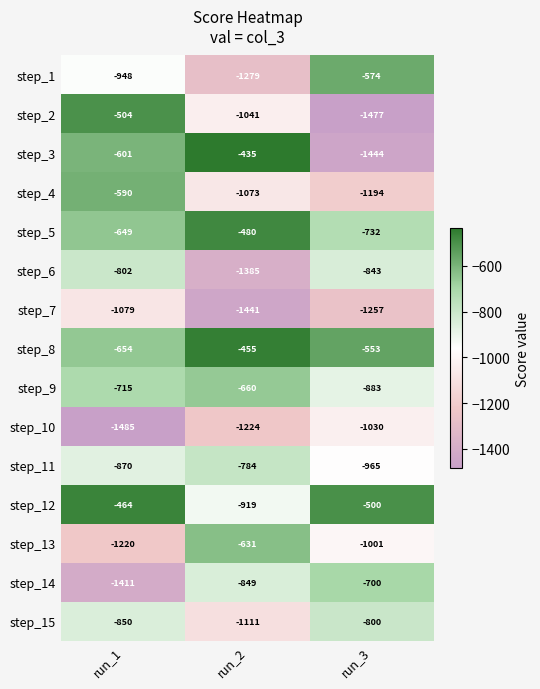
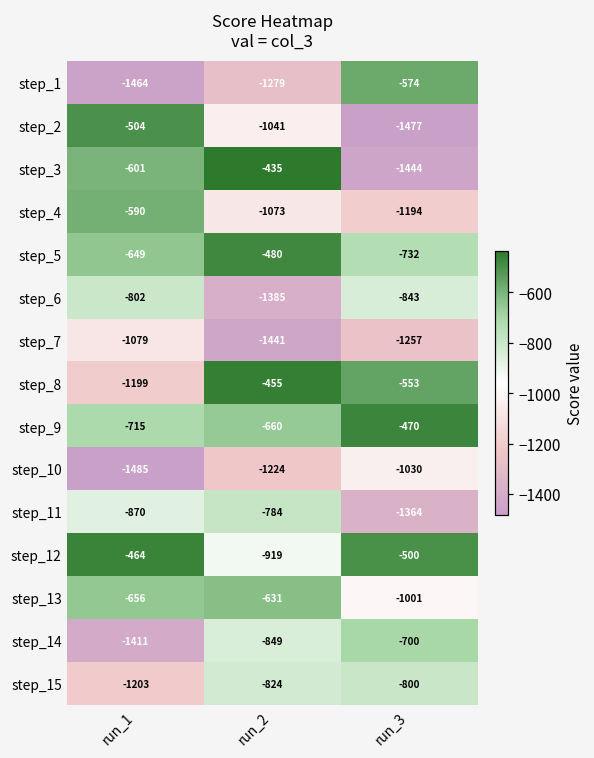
  {
    "step_1": {
-     "run_1": -948,
+     "run_1": -1464,
      "run_2": -1279,
      "run_3": -574
    },
    "step_2": {
      "run_1": -504,
      "run_2": -1041,
      "run_3": -1477
    },
    "step_3": {
      "run_1": -601,
      "run_2": -435,
      "run_3": -1444
    },
    "step_4": {
      "run_1": -590,
      "run_2": -1073,
      "run_3": -1194
    },
    "step_5": {
      "run_1": -649,
      "run_2": -480,
      "run_3": -732
    },
    "step_6": {
      "run_1": -802,
      "run_2": -1385,
      "run_3": -843
    },
    "step_7": {
      "run_1": -1079,
      "run_2": -1441,
      "run_3": -1257
    },
    "step_8": {
-     "run_1": -654,
+     "run_1": -1199,
      "run_2": -455,
      "run_3": -553
    },
    "step_9": {
      "run_1": -715,
      "run_2": -660,
-     "run_3": -883
+     "run_3": -470
    },
    "step_10": {
      "run_1": -1485,
      "run_2": -1224,
      "run_3": -1030
    },
    "step_11": {
      "run_1": -870,
      "run_2": -784,
-     "run_3": -965
+     "run_3": -1364
    },
    "step_12": {
      "run_1": -464,
      "run_2": -919,
      "run_3": -500
    },
    "step_13": {
-     "run_1": -1220,
+     "run_1": -656,
      "run_2": -631,
      "run_3": -1001
    },
    "step_14": {
      "run_1": -1411,
      "run_2": -849,
      "run_3": -700
    },
    "step_15": {
-     "run_1": -850,
-     "run_2": -1111,
+     "run_1": -1203,
+     "run_2": -824,
      "run_3": -800
    }
  }
